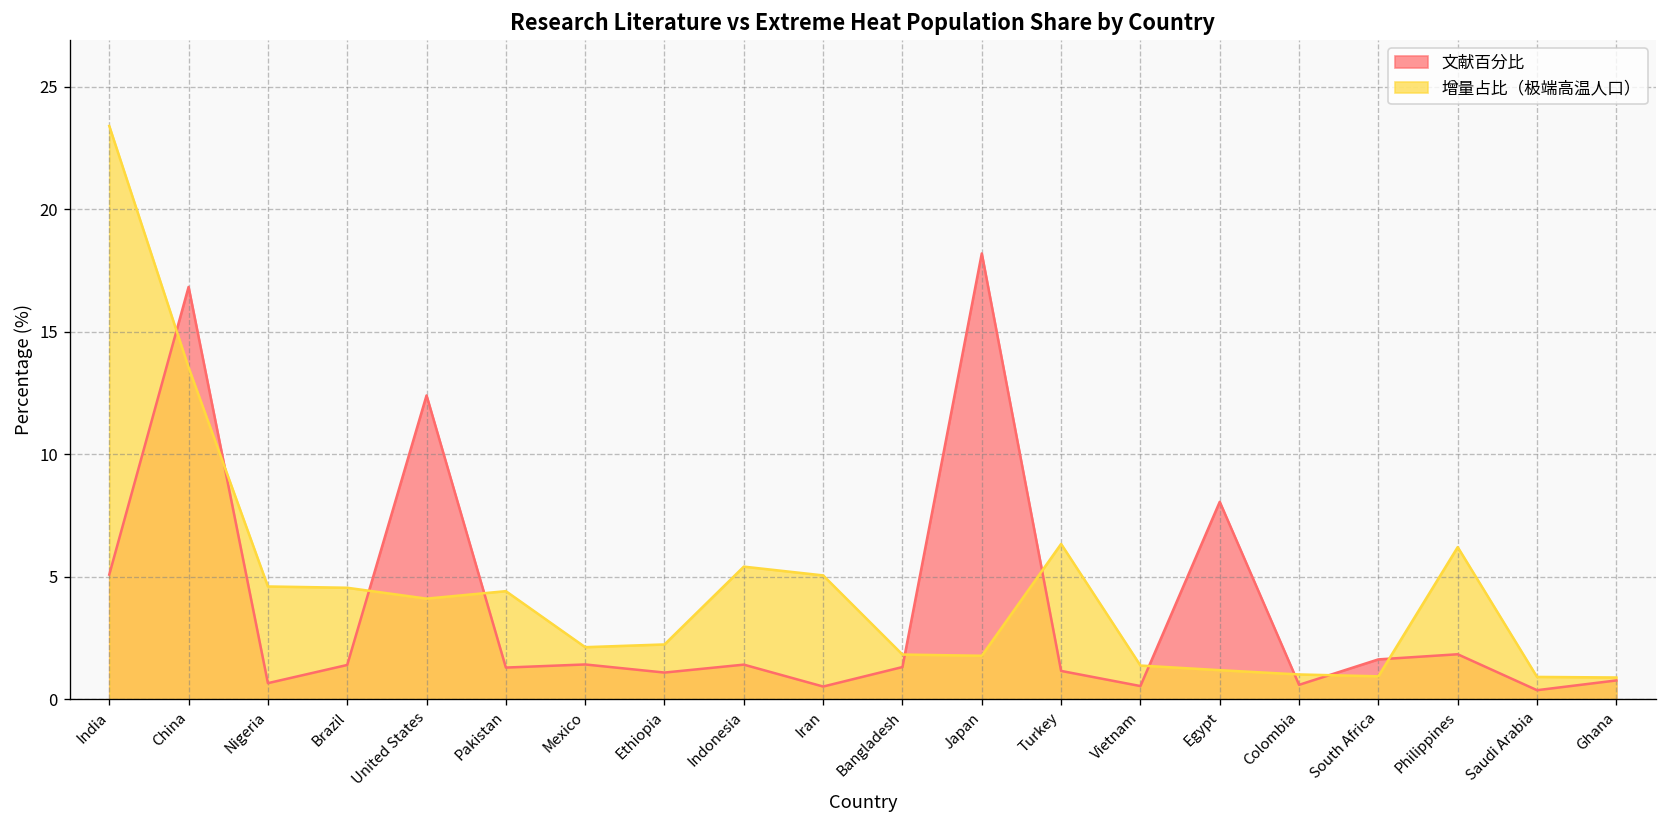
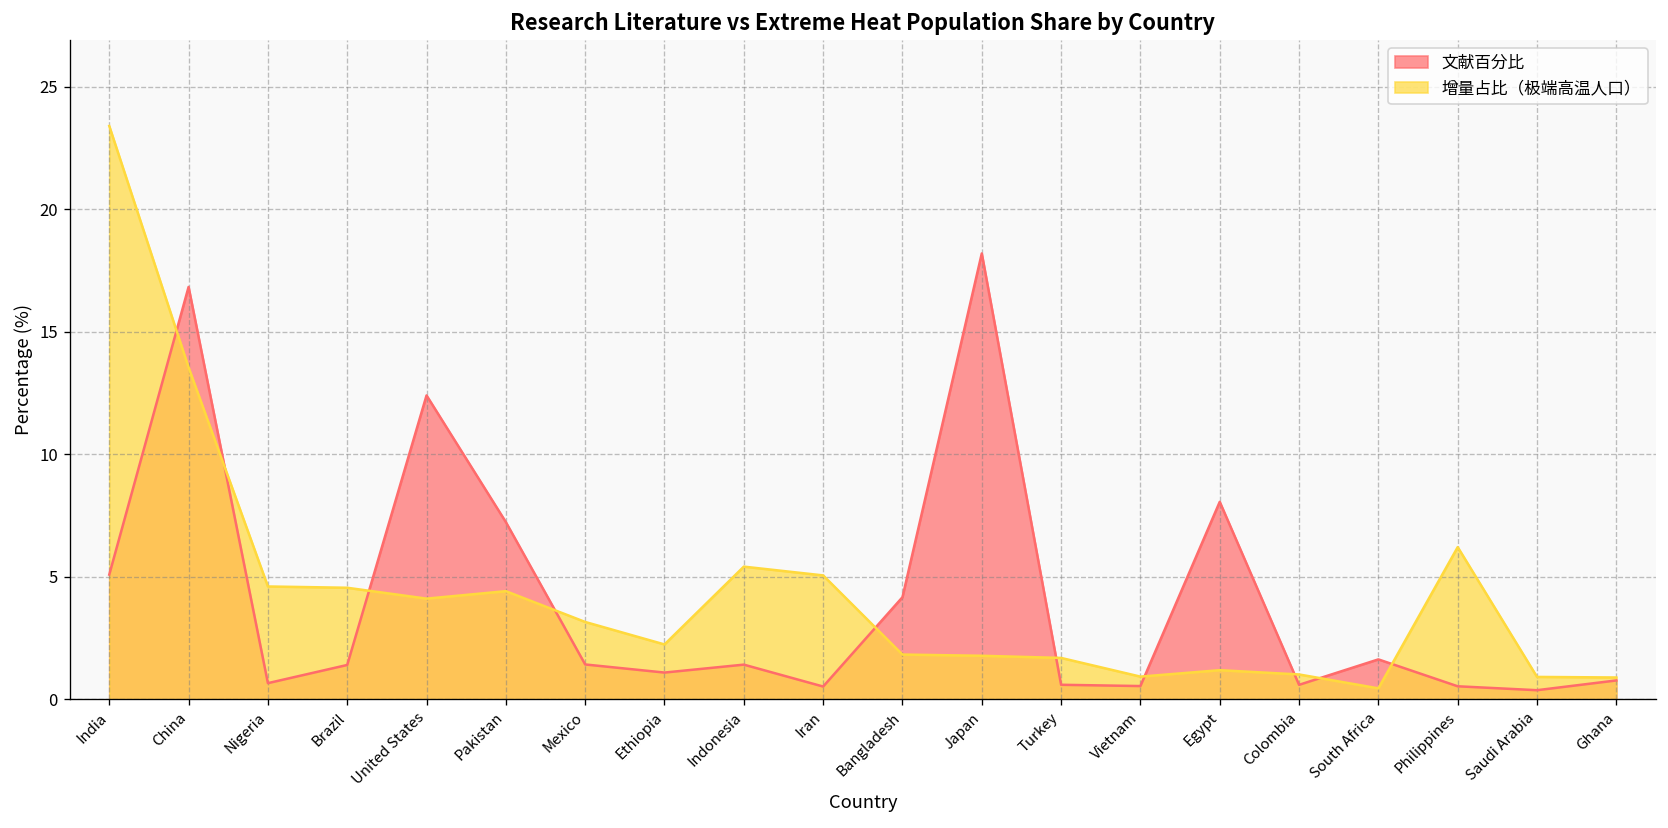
  {
    "文献百分比": {
      "India": 5.1,
      "China": 16.8,
      "Nigeria": 0.7,
      "Brazil": 1.4,
      "United States": 12.4,
-     "Pakistan": 1.3,
+     "Pakistan": 7.2,
      "Mexico": 1.4,
      "Ethiopia": 1.1,
      "Indonesia": 1.4,
      "Iran": 0.5,
-     "Bangladesh": 1.3,
+     "Bangladesh": 4.2,
      "Japan": 18.2,
-     "Turkey": 1.2,
+     "Turkey": 0.6,
      "Vietnam": 0.5,
      "Egypt": 8.1,
      "Colombia": 0.6,
      "South Africa": 1.6,
-     "Philippines": 1.8,
+     "Philippines": 0.5,
      "Saudi Arabia": 0.4
    },
    "增量占比（极端高温人口）": {
      "India": 23.4,
      "China": 13.5,
      "Nigeria": 4.6,
      "Brazil": 4.5,
      "United States": 4.1,
      "Pakistan": 4.4,
-     "Mexico": 2.1,
+     "Mexico": 3.2,
      "Ethiopia": 2.2,
      "Indonesia": 5.4,
      "Iran": 5.1,
      "Bangladesh": 1.8,
      "Japan": 1.8,
-     "Turkey": 6.3,
-     "Vietnam": 1.4,
+     "Turkey": 1.7,
+     "Vietnam": 0.9,
      "Egypt": 1.2,
      "Colombia": 1.0,
-     "South Africa": 0.9,
+     "South Africa": 0.4,
      "Philippines": 6.2,
      "Saudi Arabia": 0.9
    }
  }
